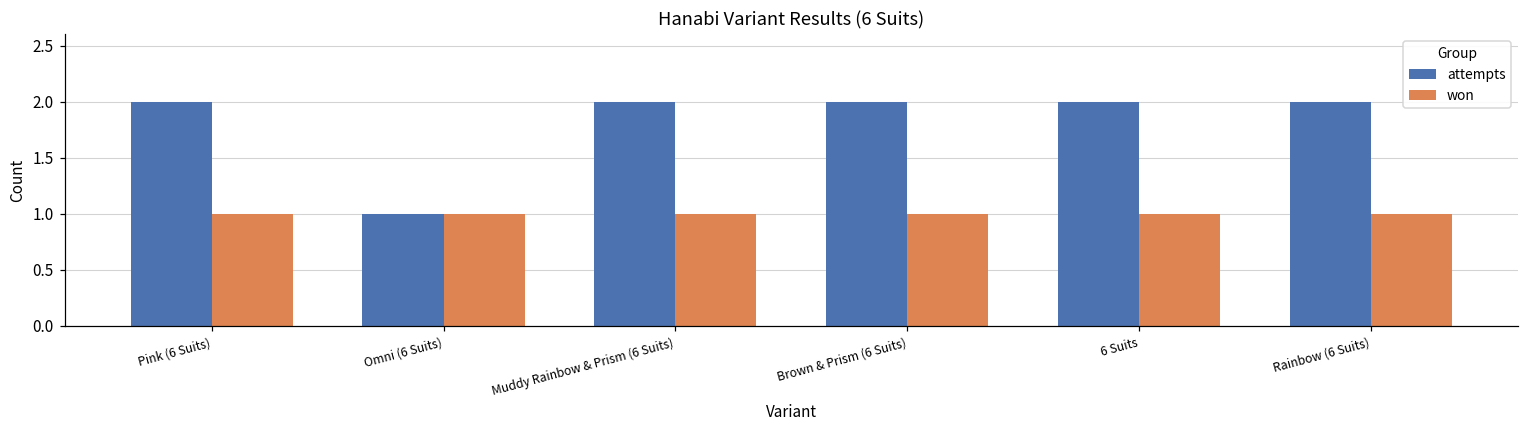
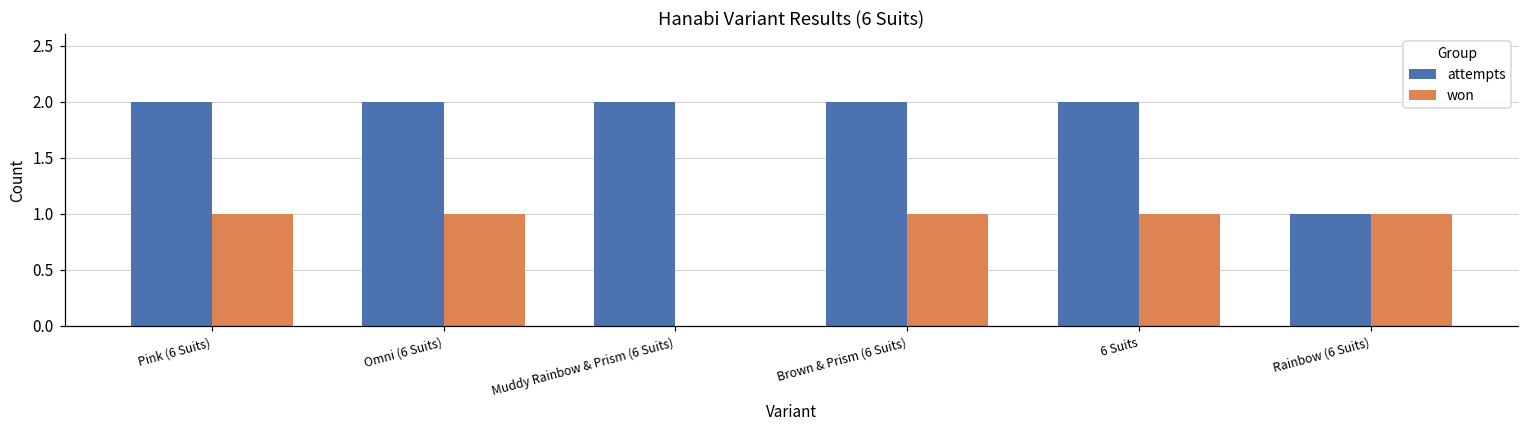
  {
    "attempts": {
      "Pink (6 Suits)": 2,
-     "Omni (6 Suits)": 1,
+     "Omni (6 Suits)": 2,
      "Muddy Rainbow & Prism (6 Suits)": 2,
      "Brown & Prism (6 Suits)": 2,
      "6 Suits": 2,
-     "Rainbow (6 Suits)": 2
+     "Rainbow (6 Suits)": 1
    },
    "won": {
      "Pink (6 Suits)": 1,
      "Omni (6 Suits)": 1,
-     "Muddy Rainbow & Prism (6 Suits)": 1,
+     "Muddy Rainbow & Prism (6 Suits)": 0,
      "Brown & Prism (6 Suits)": 1,
      "6 Suits": 1,
      "Rainbow (6 Suits)": 1
    }
  }
